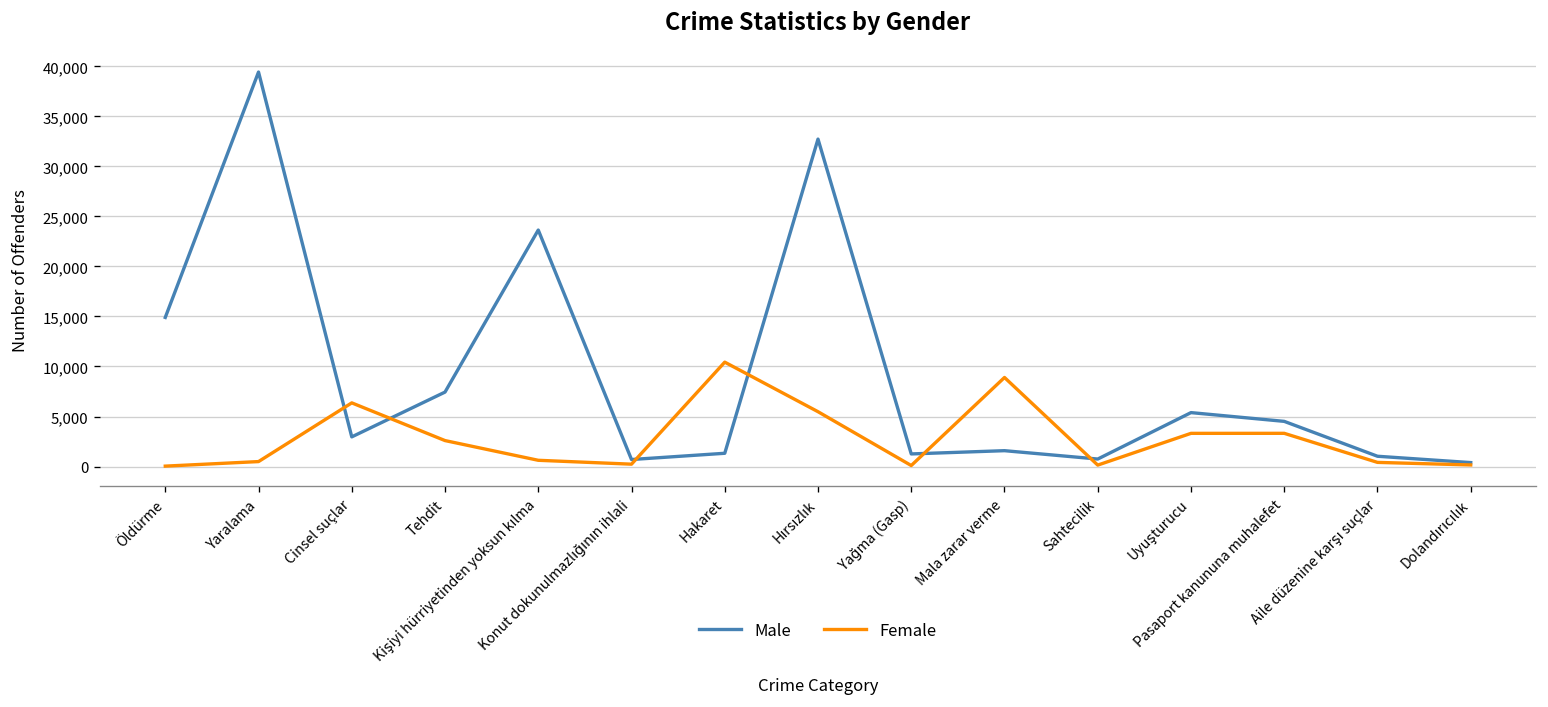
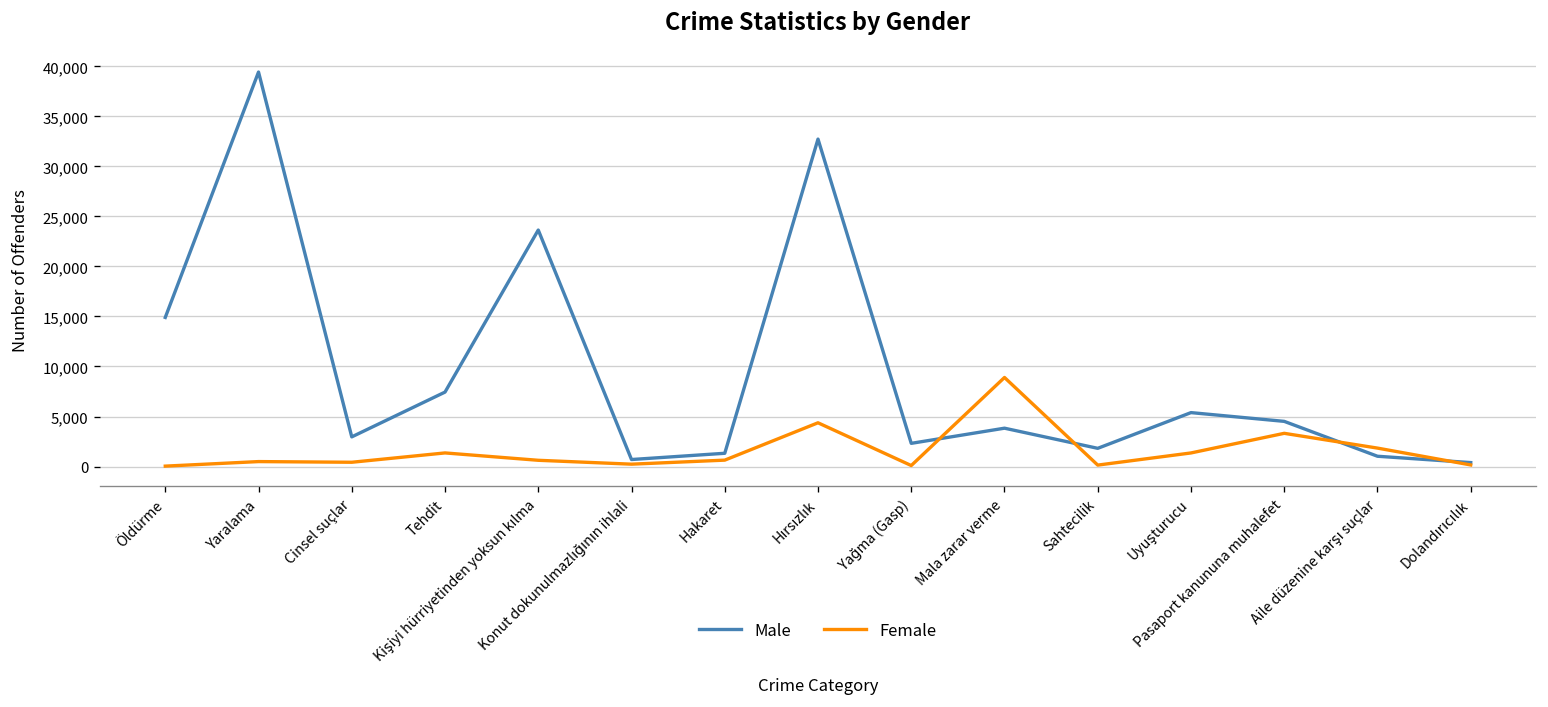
  {
    "Male": {
      "Öldürme": "15,000",
      "Yaralama": "39,000",
      "Cinsel suçlar": "3,000",
      "Tehdit": "7,000",
      "Kişiyi hürriyetinden yoksun kılma": "24,000",
      "Konut dokunulmazlığının ihlali": "1,000",
      "Hakaret": "1,000",
      "Hırsızlık": "33,000",
-     "Yağma (Gasp)": "1,000",
-     "Mala zarar verme": "2,000",
-     "Sahtecilik": "1,000",
+     "Yağma (Gasp)": "2,000",
+     "Mala zarar verme": "4,000",
+     "Sahtecilik": "2,000",
      "Uyuşturucu": "5,000",
      "Pasaport kanununa muhalefet": "5,000",
      "Aile düzenine karşı suçlar": "1,000"
    },
    "Female": {
      "Öldürme": "0",
      "Yaralama": "0",
-     "Cinsel suçlar": "6,000",
-     "Tehdit": "3,000",
+     "Cinsel suçlar": "0",
+     "Tehdit": "1,000",
      "Kişiyi hürriyetinden yoksun kılma": "1,000",
      "Konut dokunulmazlığının ihlali": "0",
-     "Hakaret": "10,000",
-     "Hırsızlık": "5,000",
+     "Hakaret": "1,000",
+     "Hırsızlık": "4,000",
      "Yağma (Gasp)": "0",
      "Mala zarar verme": "9,000",
      "Sahtecilik": "0",
-     "Uyuşturucu": "3,000",
+     "Uyuşturucu": "1,000",
      "Pasaport kanununa muhalefet": "3,000",
-     "Aile düzenine karşı suçlar": "0"
+     "Aile düzenine karşı suçlar": "2,000"
    }
  }
